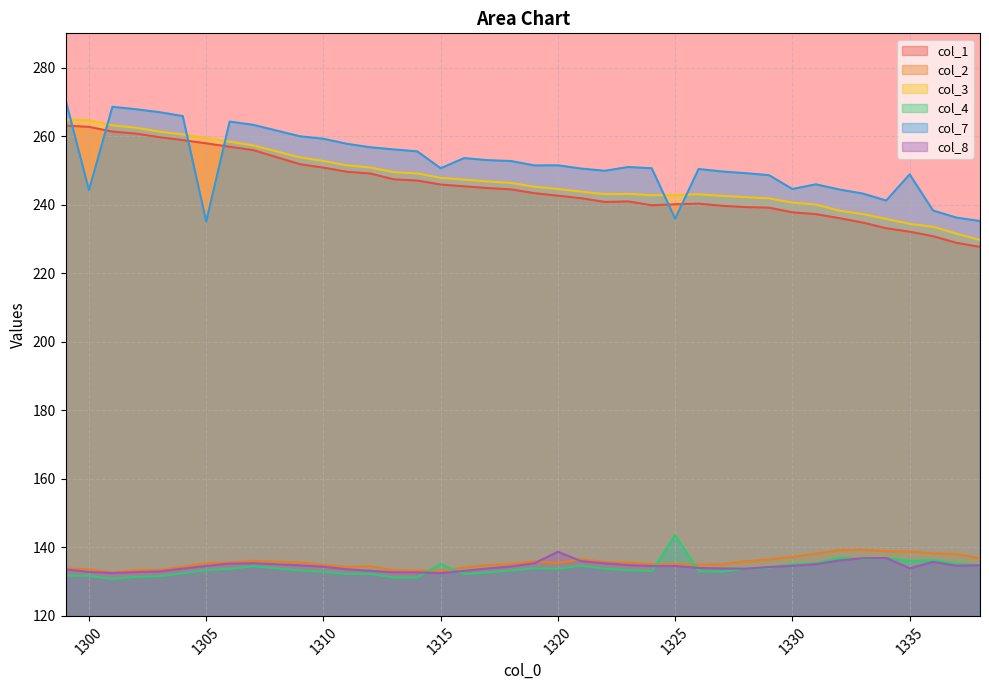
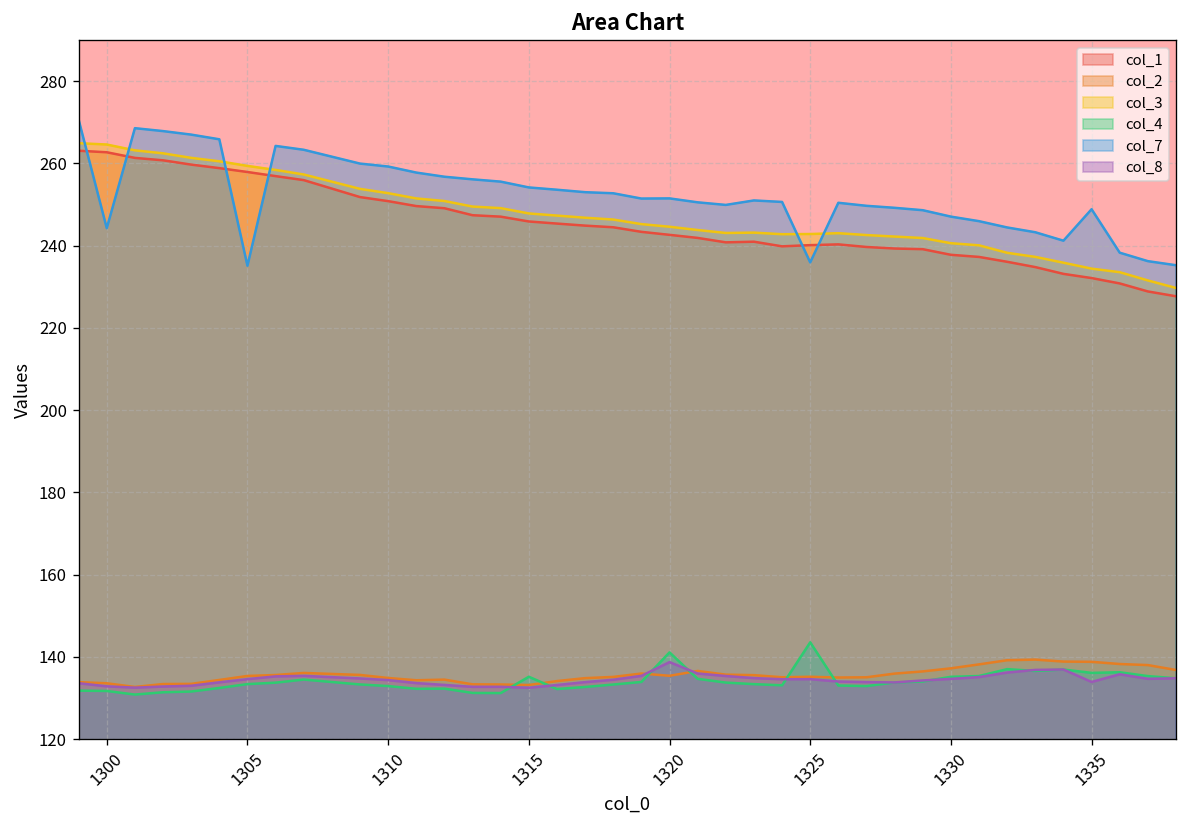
  {
    "col_4": {
      "1300": 132,
      "1305": 133,
      "1310": 133,
      "1315": 135,
-     "1320": 134,
+     "1320": 141,
      "1325": 144,
      "1335": 136
    },
    "col_7": {
      "1300": 244,
      "1305": 235,
      "1310": 259,
-     "1315": 251,
+     "1315": 254,
      "1320": 251,
      "1325": 236,
-     "1330": 245,
+     "1330": 247,
      "1335": 249
    },
    "col_8": {
      "1305": 135,
      "1320": 139,
      "1335": 134
    }
  }
